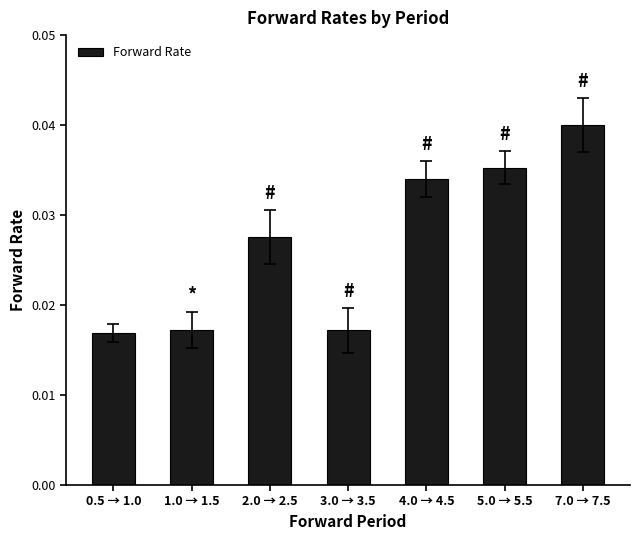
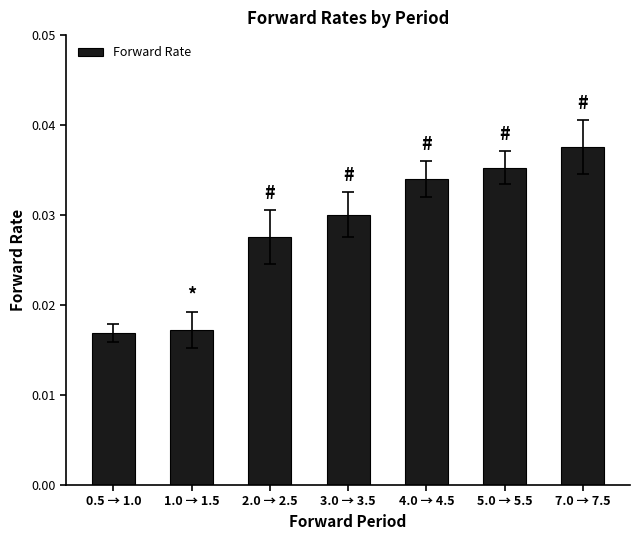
  {
    "Forward Rate": {
      "0.5 → 1.0": 0.017,
      "1.0 → 1.5": 0.017,
      "2.0 → 2.5": 0.028,
-     "3.0 → 3.5": 0.017,
+     "3.0 → 3.5": 0.030,
      "4.0 → 4.5": 0.034,
      "5.0 → 5.5": 0.035,
-     "7.0 → 7.5": 0.040
+     "7.0 → 7.5": 0.038
    }
  }
